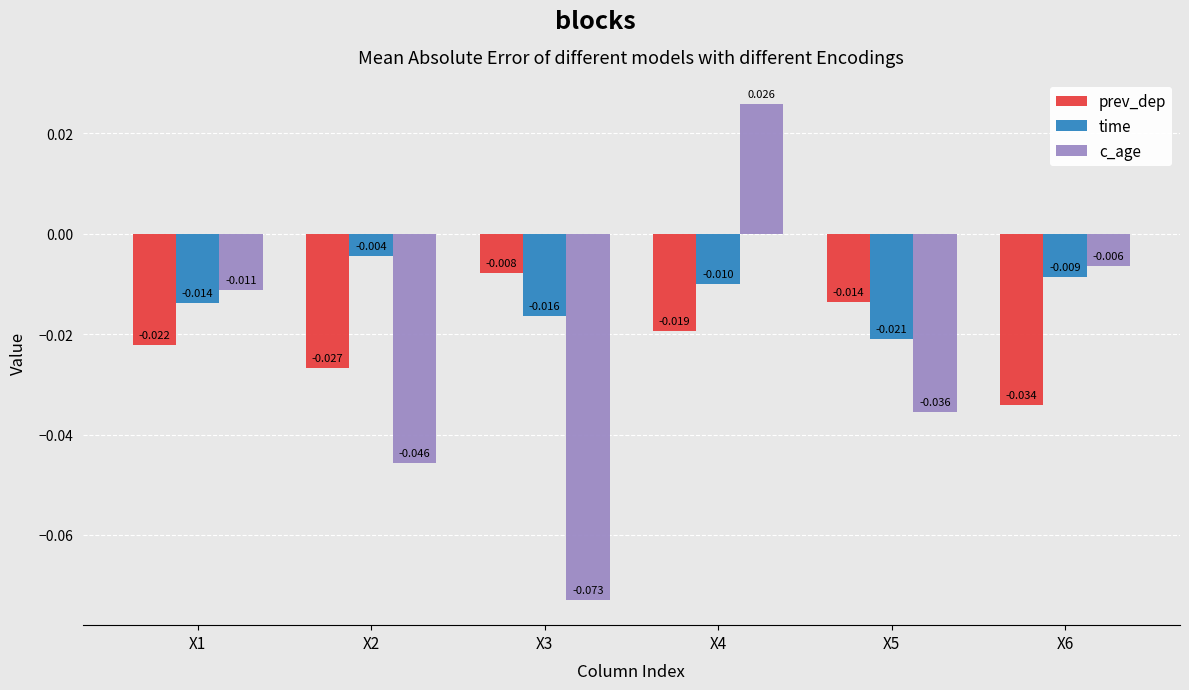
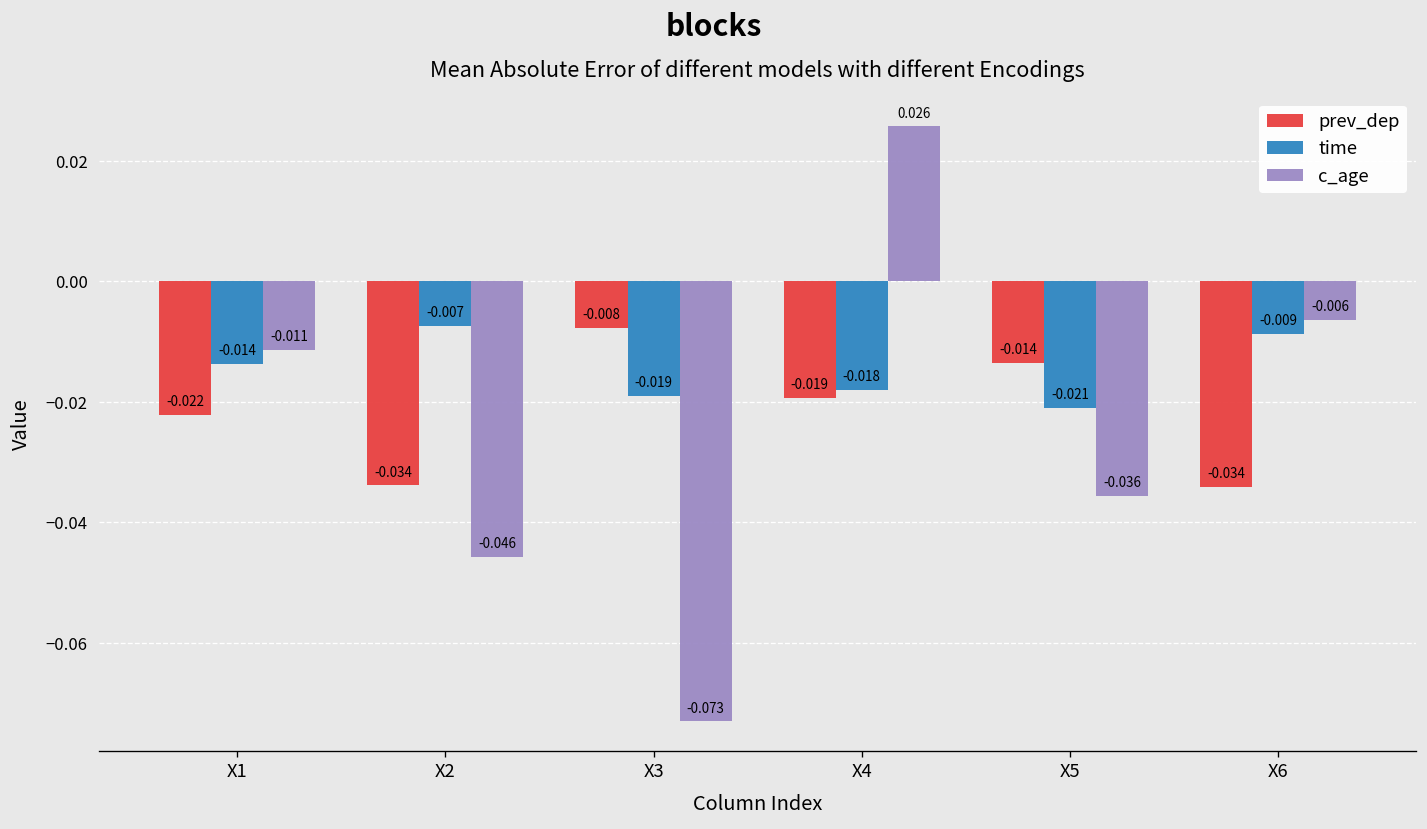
  {
    "prev_dep": {
      "X1": -0.022,
-     "X2": -0.027,
+     "X2": -0.034,
      "X3": -0.008,
      "X4": -0.019,
      "X5": -0.014,
      "X6": -0.034
    },
    "time": {
      "X1": -0.014,
-     "X2": -0.004,
-     "X3": -0.016,
-     "X4": -0.010,
+     "X2": -0.007,
+     "X3": -0.019,
+     "X4": -0.018,
      "X5": -0.021,
      "X6": -0.009
    },
    "c_age": {
      "X1": -0.011,
      "X2": -0.046,
      "X3": -0.073,
      "X4": 0.026,
      "X5": -0.036,
      "X6": -0.006
    }
  }
